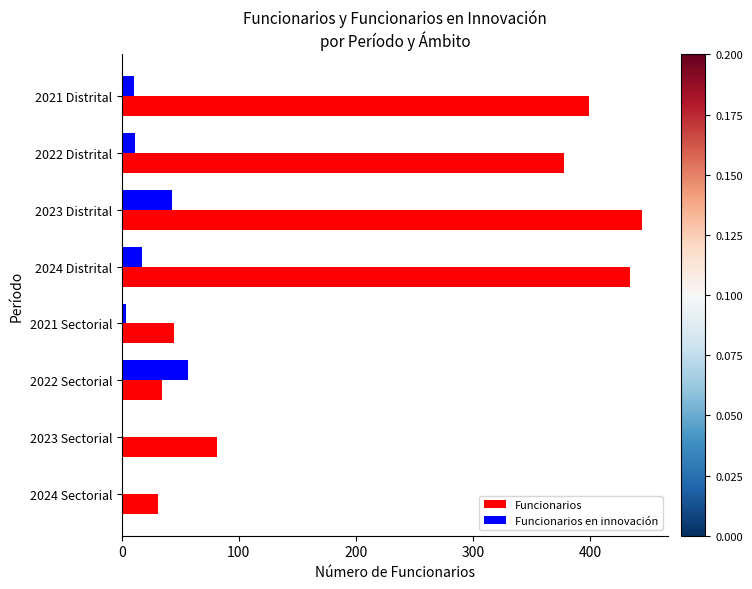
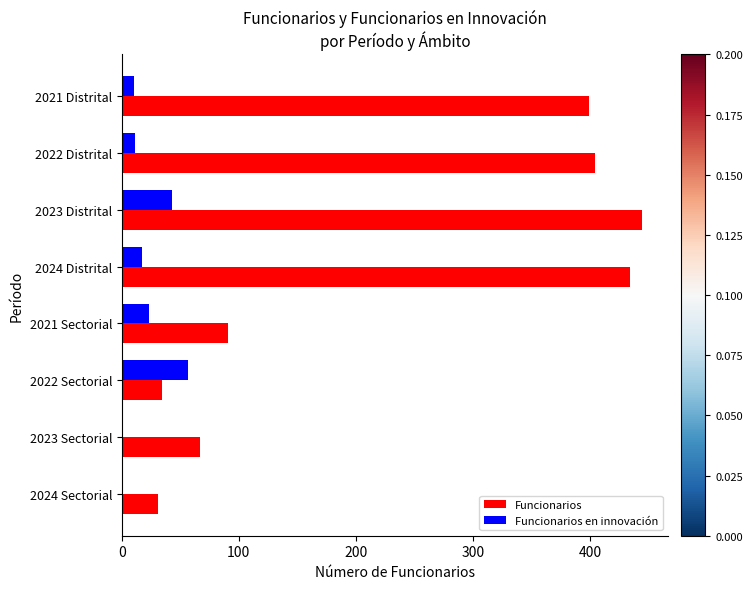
  {
    "Funcionarios": {
      "2021 Distrital": 399,
-     "2022 Distrital": 377,
+     "2022 Distrital": 404,
      "2023 Distrital": 445,
      "2024 Distrital": 434,
-     "2021 Sectorial": 44,
+     "2021 Sectorial": 91,
      "2022 Sectorial": 34,
-     "2023 Sectorial": 82,
+     "2023 Sectorial": 67,
      "2024 Sectorial": 31
    },
    "Funcionarios en innovación": {
      "2021 Distrital": 10,
      "2022 Distrital": 11,
      "2023 Distrital": 43,
      "2024 Distrital": 18,
-     "2021 Sectorial": 4,
+     "2021 Sectorial": 24,
      "2022 Sectorial": 56
    }
  }
